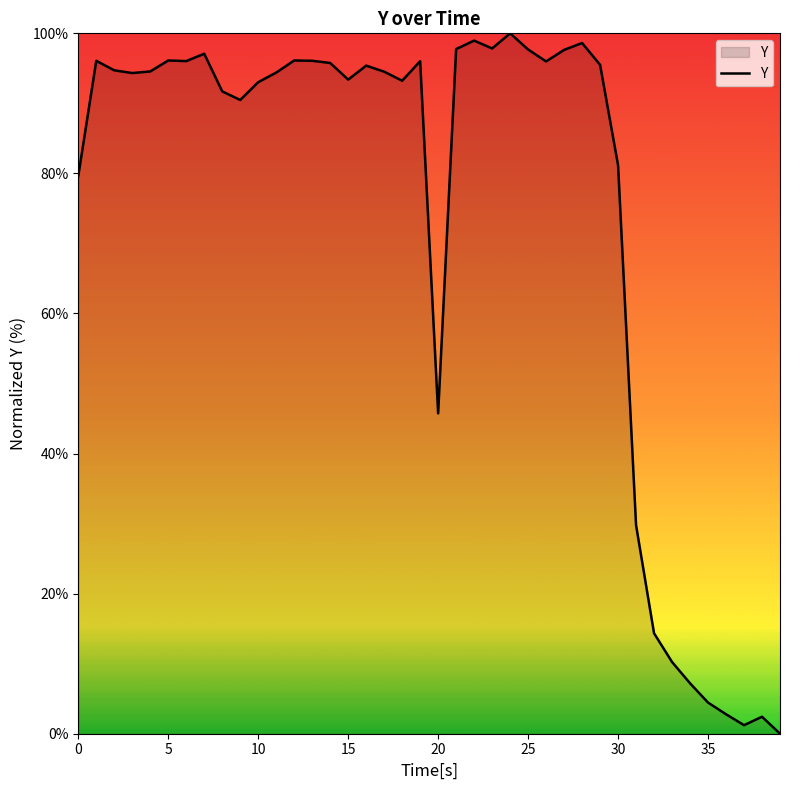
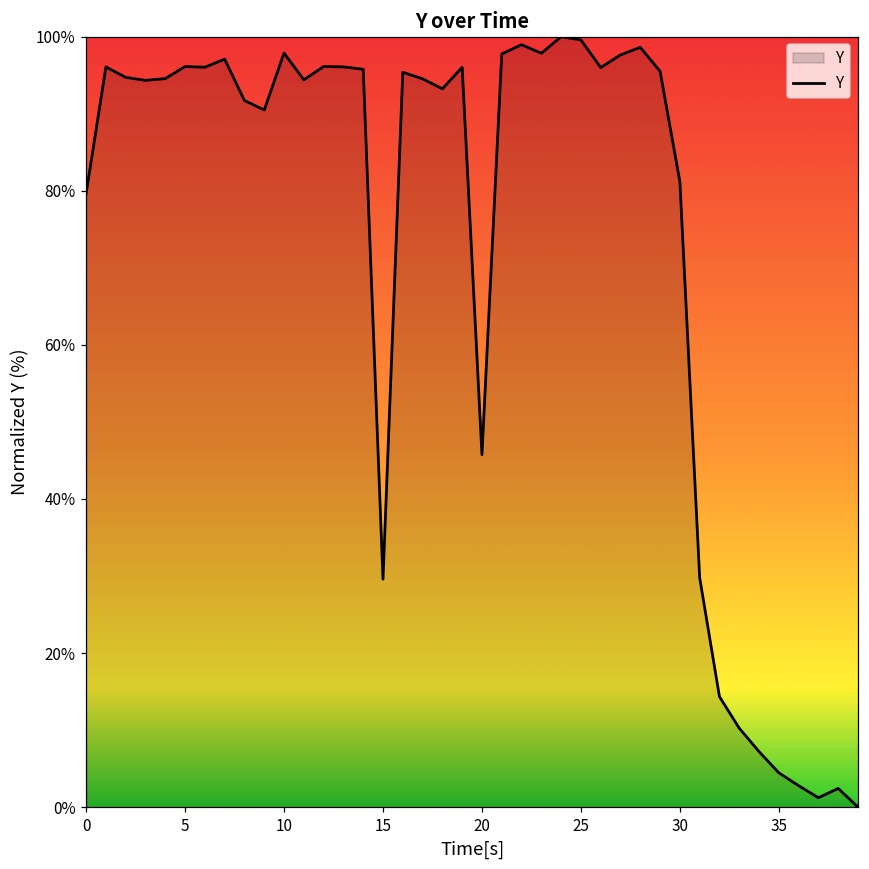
  {
    "0": "80%",
    "5": "96%",
-   "10": "93%",
-   "15": "93%",
+   "10": "98%",
+   "15": "30%",
    "20": "46%",
-   "25": "98%",
+   "25": "100%",
    "30": "81%",
    "35": "4%"
  }
